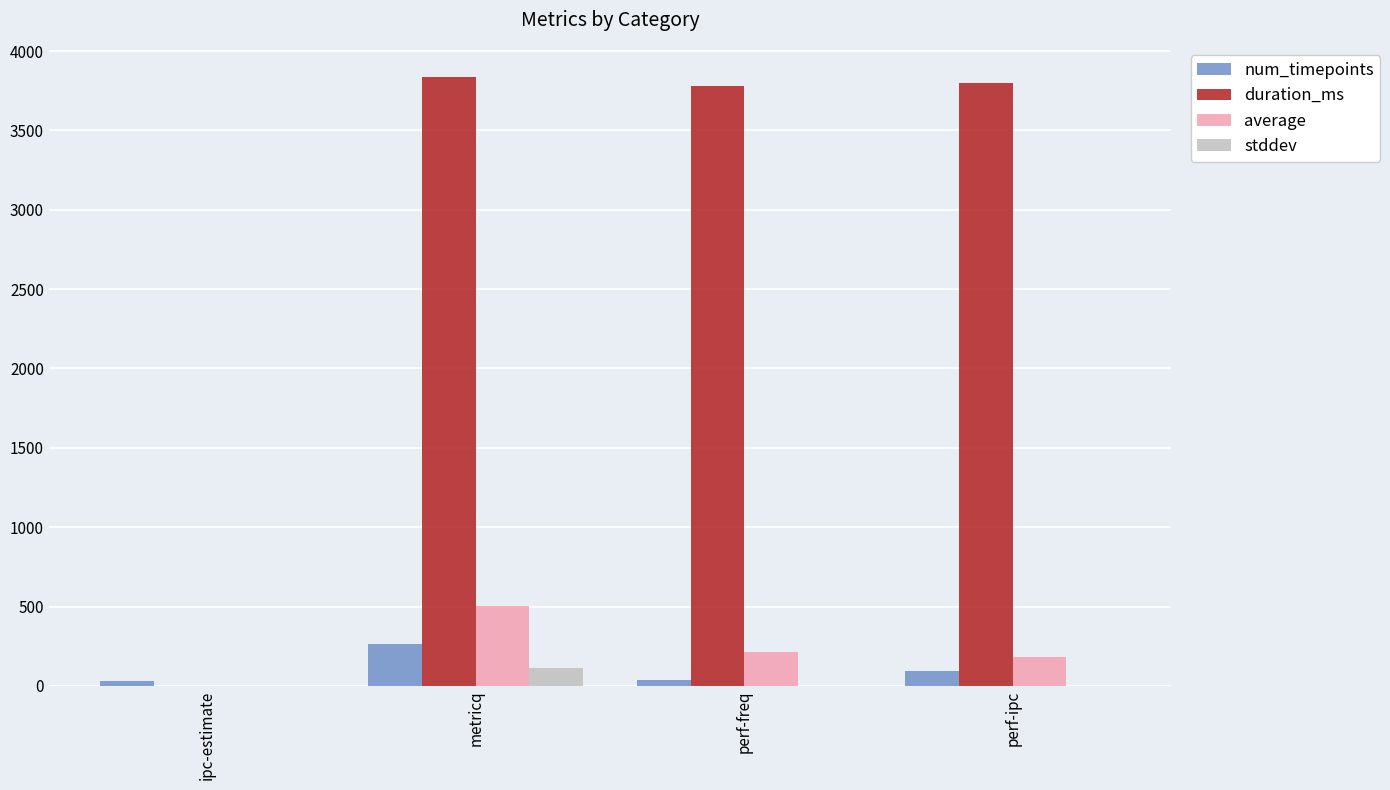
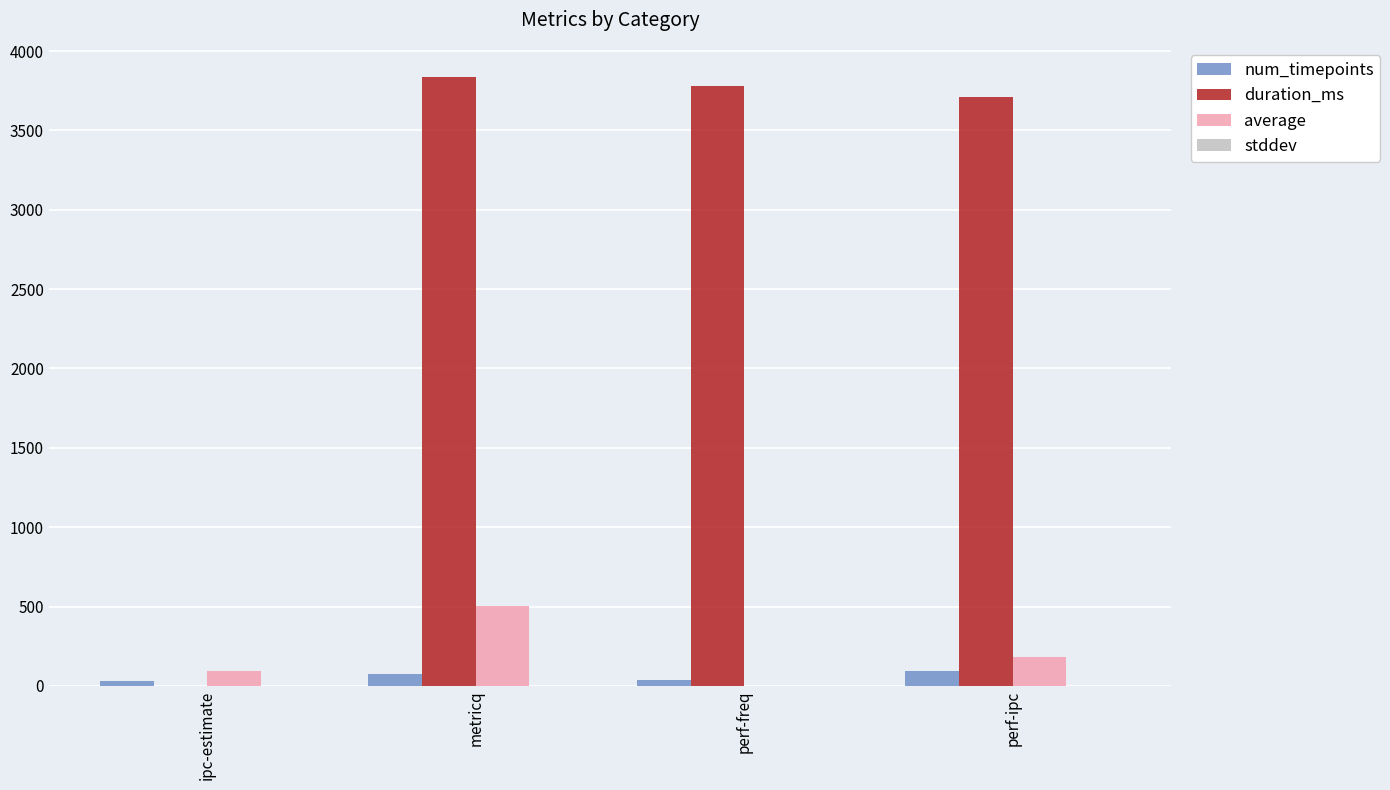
  {
    "num_timepoints": {
      "ipc-estimate": 30,
-     "metricq": 260,
+     "metricq": 80,
      "perf-freq": 40,
      "perf-ipc": 90
    },
    "duration_ms": {
      "ipc-estimate": 0,
      "metricq": 3840,
      "perf-freq": 3780,
-     "perf-ipc": 3800
+     "perf-ipc": 3710
    },
    "average": {
-     "ipc-estimate": 0,
+     "ipc-estimate": 100,
      "metricq": 500,
-     "perf-freq": 220,
+     "perf-freq": 0,
      "perf-ipc": 180
    },
    "stddev": {
-     "metricq": 110
+     "metricq": 0
    }
  }
